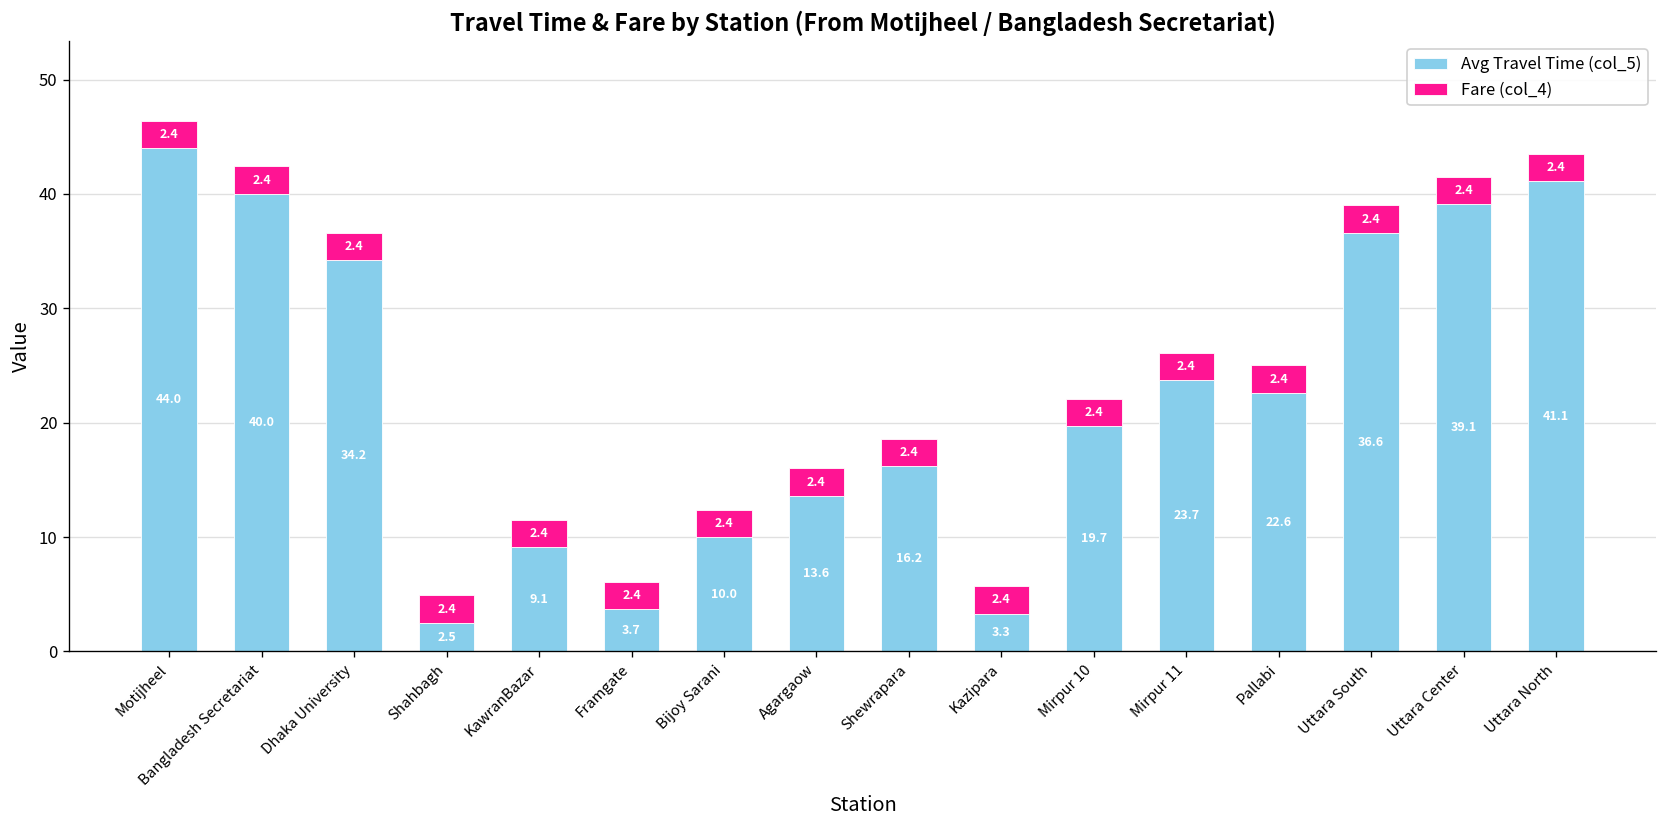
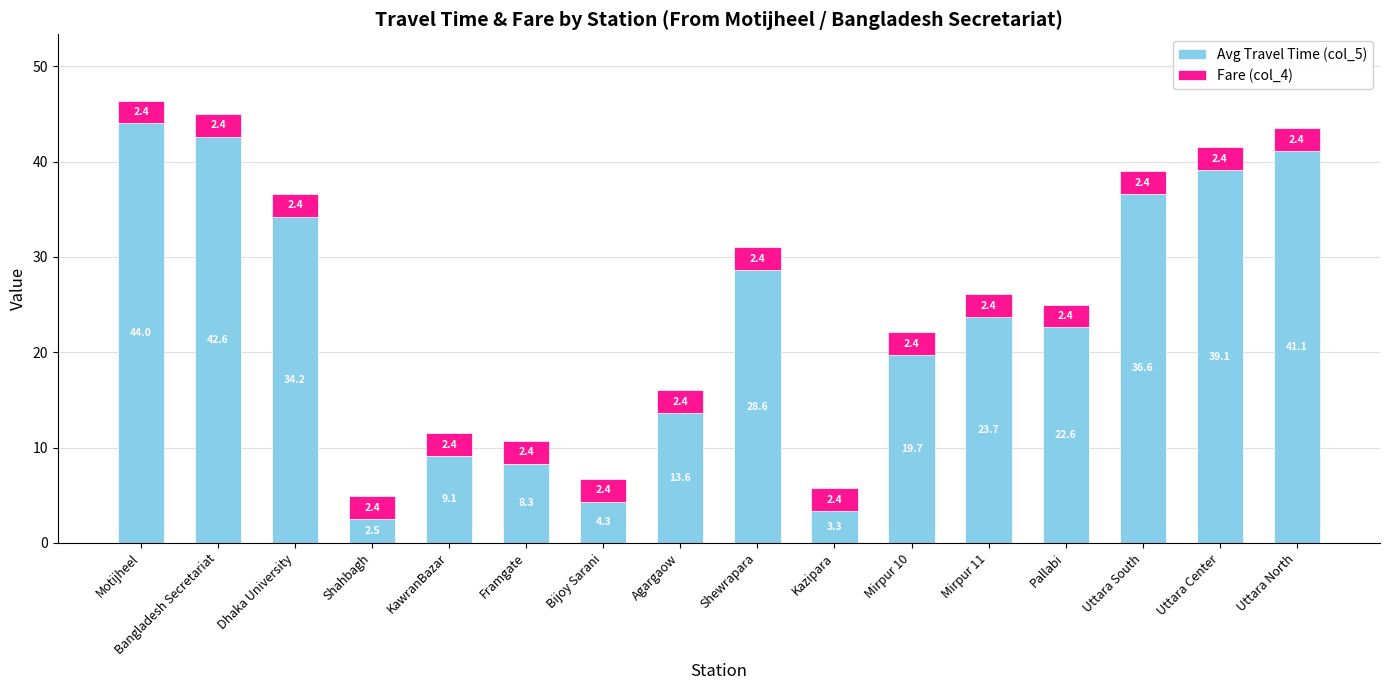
  {
    "Avg Travel Time (col_5)": {
      "Motijheel": 44.0,
-     "Bangladesh Secretariat": 40.0,
+     "Bangladesh Secretariat": 42.6,
      "Dhaka University": 34.2,
      "Shahbagh": 2.5,
      "KawranBazar": 9.1,
-     "Framgate": 3.7,
-     "Bijoy Sarani": 10.0,
+     "Framgate": 8.3,
+     "Bijoy Sarani": 4.3,
      "Agargaow": 13.6,
-     "Shewrapara": 16.2,
+     "Shewrapara": 28.6,
      "Kazipara": 3.3,
      "Mirpur 10": 19.7,
      "Mirpur 11": 23.7,
      "Pallabi": 22.6,
      "Uttara South": 36.6,
      "Uttara Center": 39.1,
      "Uttara North": 41.1
    },
    "Fare (col_4)": {
      "Motijheel": 2.4,
      "Bangladesh Secretariat": 2.4,
      "Dhaka University": 2.4,
      "Shahbagh": 2.4,
      "KawranBazar": 2.4,
      "Framgate": 2.4,
      "Bijoy Sarani": 2.4,
      "Agargaow": 2.4,
      "Shewrapara": 2.4,
      "Kazipara": 2.4,
      "Mirpur 10": 2.4,
      "Mirpur 11": 2.4,
      "Pallabi": 2.4,
      "Uttara South": 2.4,
      "Uttara Center": 2.4,
      "Uttara North": 2.4
    }
  }
